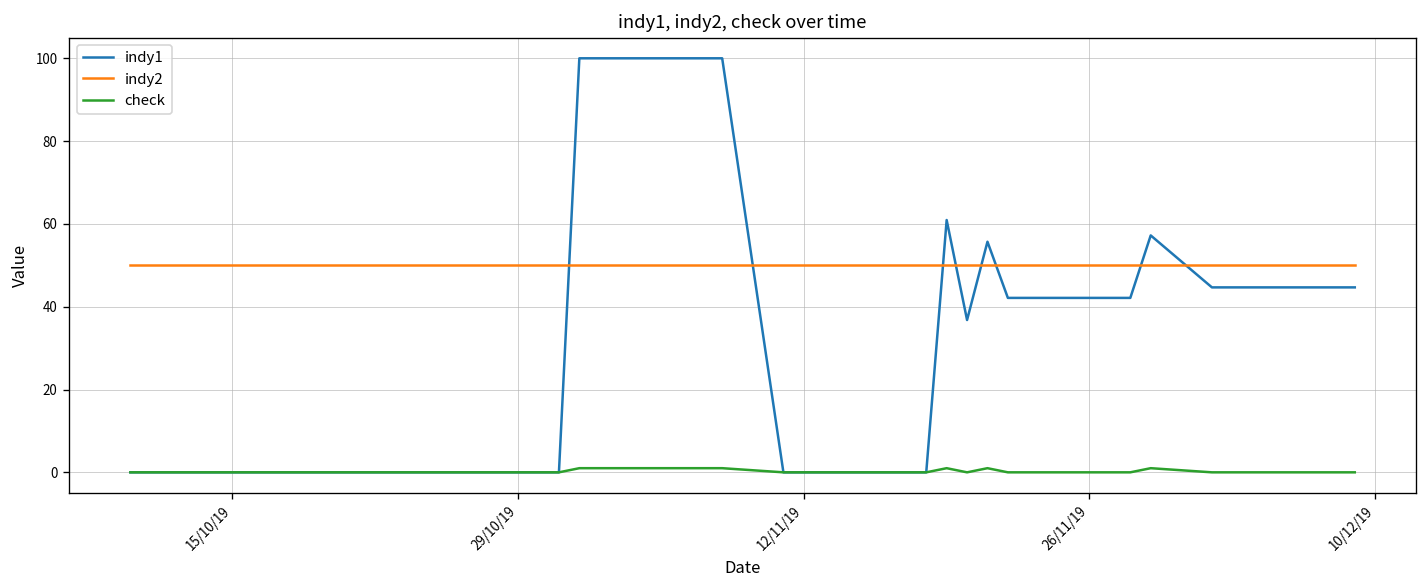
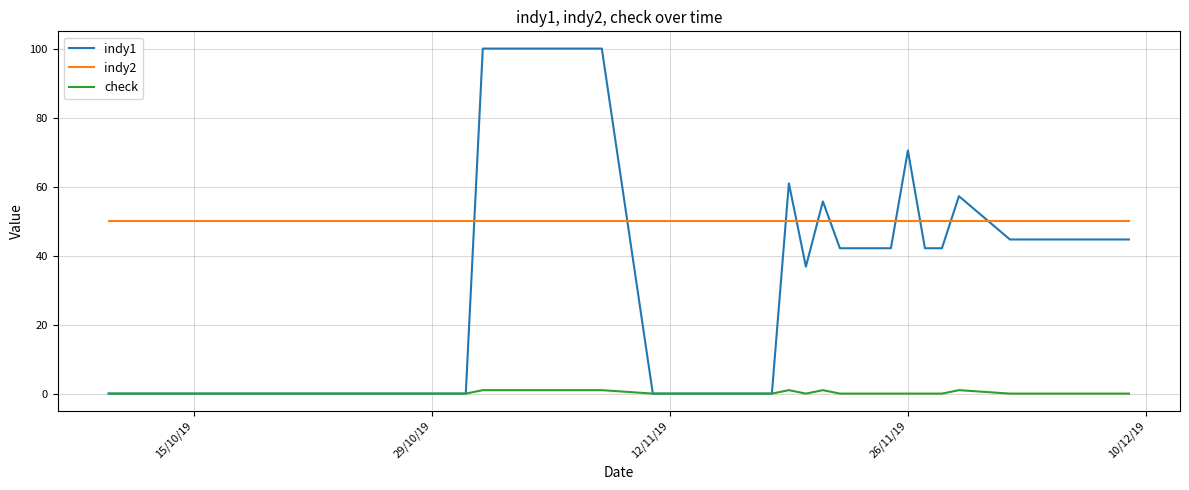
  {
    "indy1": {
-     "26/11/19": 42
+     "26/11/19": 70
    },
    "indy2": {
      "15/10/19": 50,
      "29/10/19": 50,
      "12/11/19": 50,
      "26/11/19": 50
    },
    "check": {
      "26/11/19": 0
    }
  }
